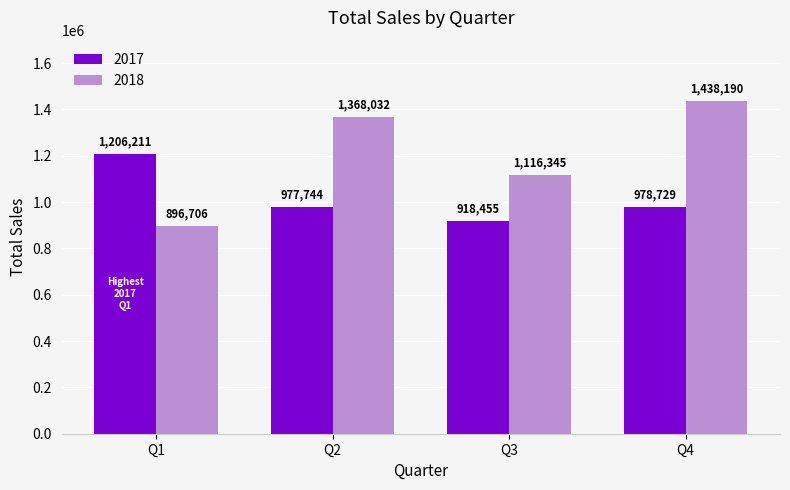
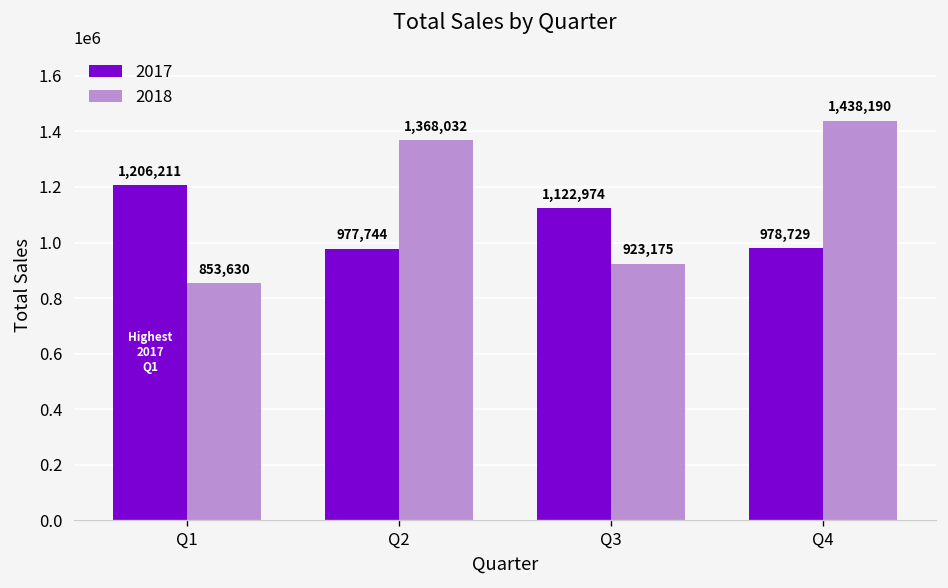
  {
    "2017": {
      "Q1": "1,206,211",
      "Q2": "977,744",
-     "Q3": "918,455",
+     "Q3": "1,122,974",
      "Q4": "978,729"
    },
    "2018": {
-     "Q1": "896,706",
+     "Q1": "853,630",
      "Q2": "1,368,032",
-     "Q3": "1,116,345",
+     "Q3": "923,175",
      "Q4": "1,438,190"
    }
  }
